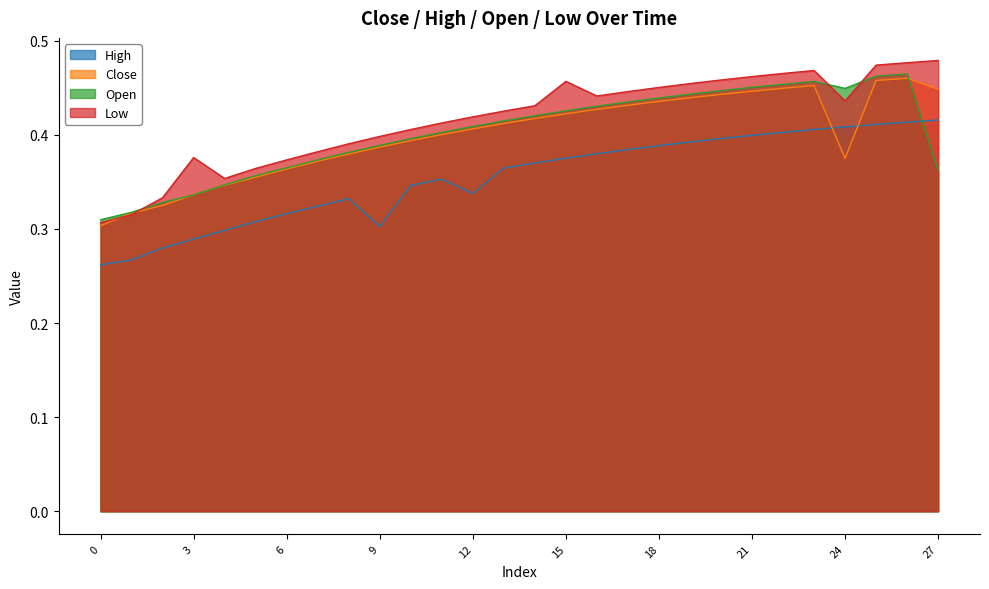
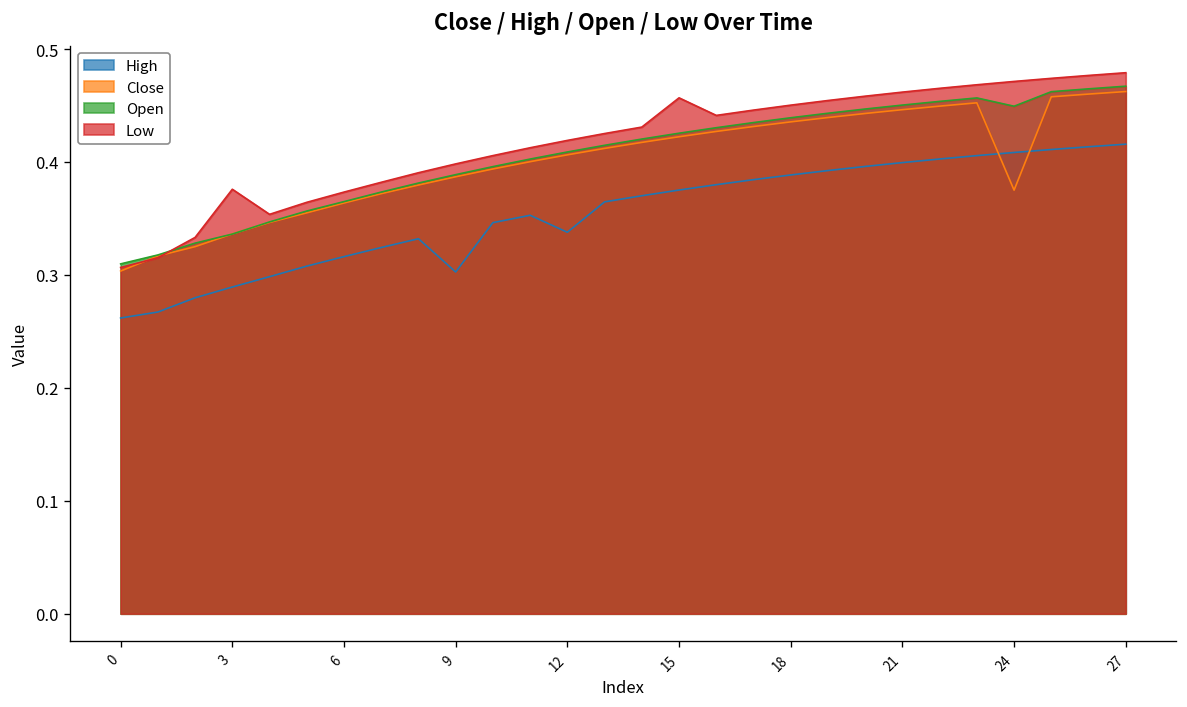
  {
    "High": {
      "0": 0.26,
      "3": 0.29,
      "6": 0.32,
      "9": 0.30,
      "12": 0.34,
      "15": 0.38,
      "18": 0.39,
      "21": 0.40,
      "24": 0.41,
      "27": 0.42
    },
    "Close": {
      "0": 0.30,
      "15": 0.42,
      "18": 0.44,
      "21": 0.45,
      "24": 0.38,
-     "27": 0.45
+     "27": 0.46
    },
    "Open": {
      "0": 0.31,
      "15": 0.43,
      "18": 0.44,
      "21": 0.45,
      "24": 0.45,
-     "27": 0.36
+     "27": 0.47
    },
    "Low": {
      "0": 0.31,
      "3": 0.38,
      "6": 0.37,
      "9": 0.40,
      "12": 0.42,
      "15": 0.46,
      "18": 0.45,
      "21": 0.46,
-     "24": 0.44,
+     "24": 0.47,
      "27": 0.48
    }
  }
